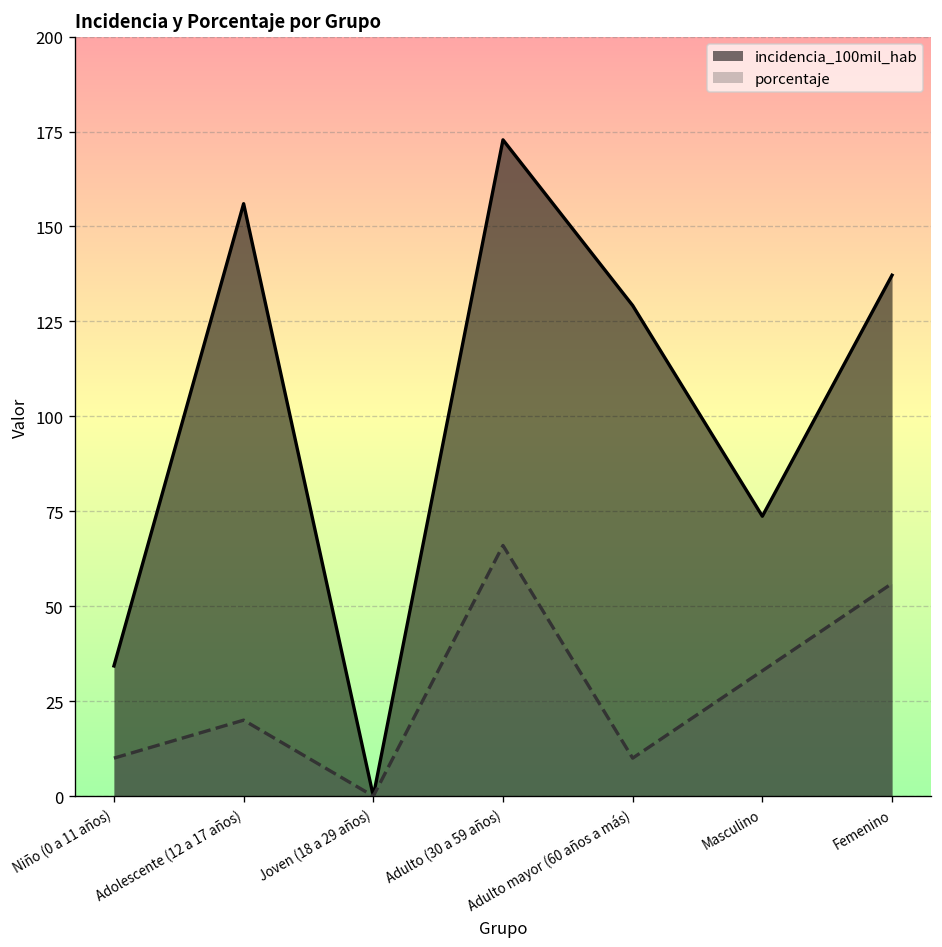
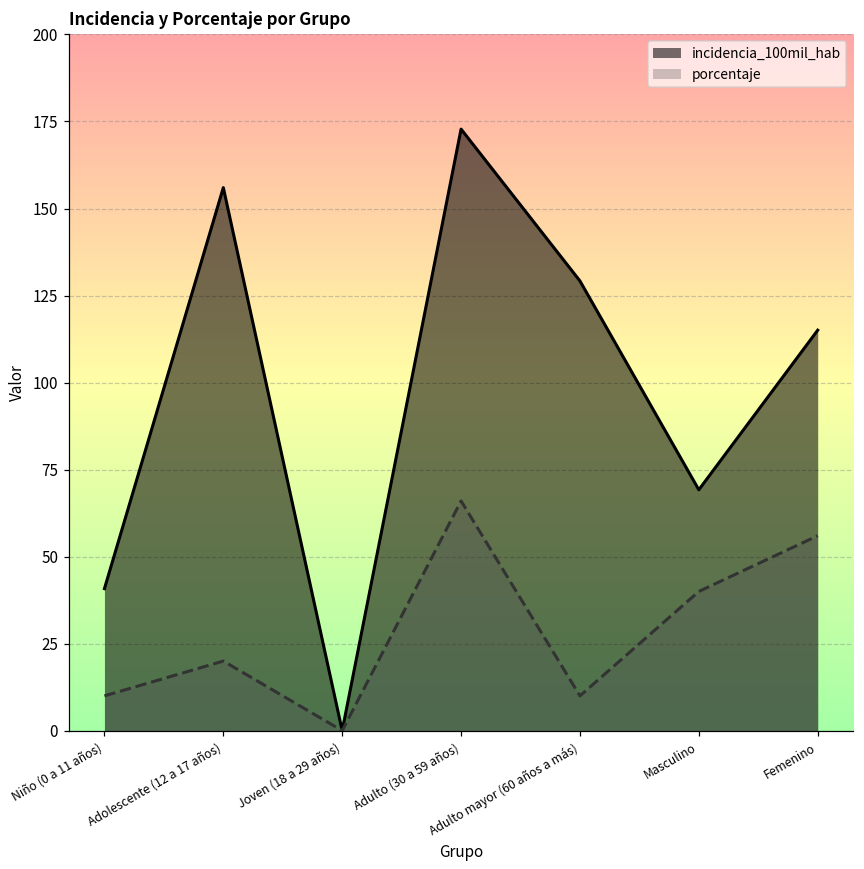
  {
    "incidencia_100mil_hab": {
-     "Niño (0 a 11 años)": 34,
+     "Niño (0 a 11 años)": 41,
      "Adolescente (12 a 17 años)": 156,
      "Adulto (30 a 59 años)": 173,
      "Adulto mayor (60 años a más)": 129,
-     "Masculino": 74,
-     "Femenino": 137
+     "Masculino": 69,
+     "Femenino": 115
    },
    "porcentaje": {
      "Niño (0 a 11 años)": 10,
      "Adolescente (12 a 17 años)": 20,
      "Adulto (30 a 59 años)": 66,
      "Adulto mayor (60 años a más)": 10,
-     "Masculino": 33,
+     "Masculino": 40,
      "Femenino": 56
    }
  }
